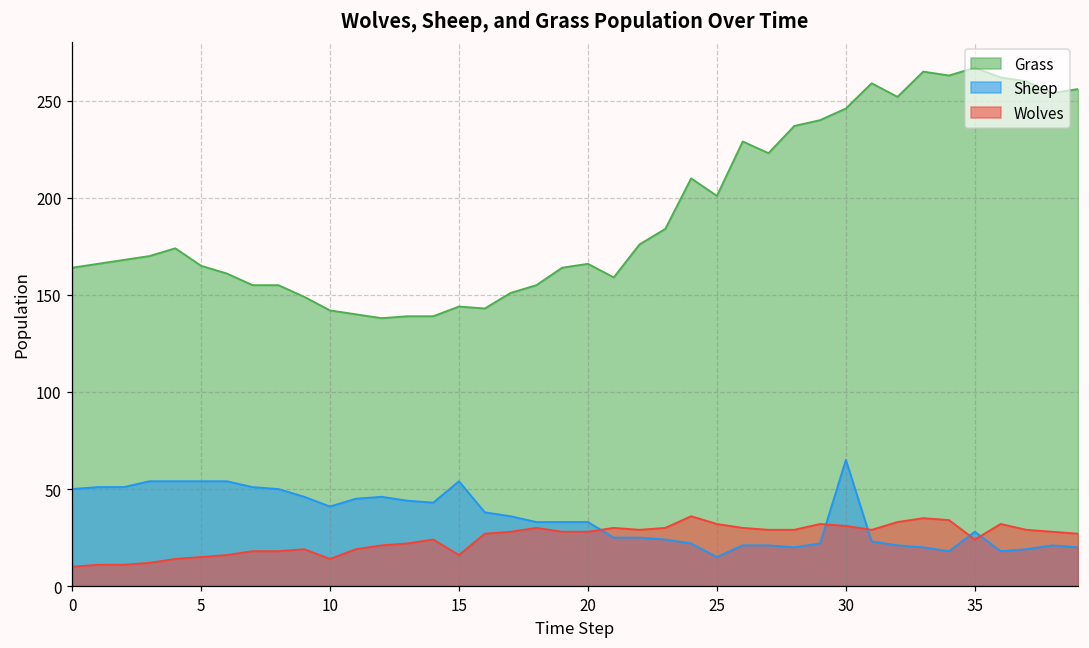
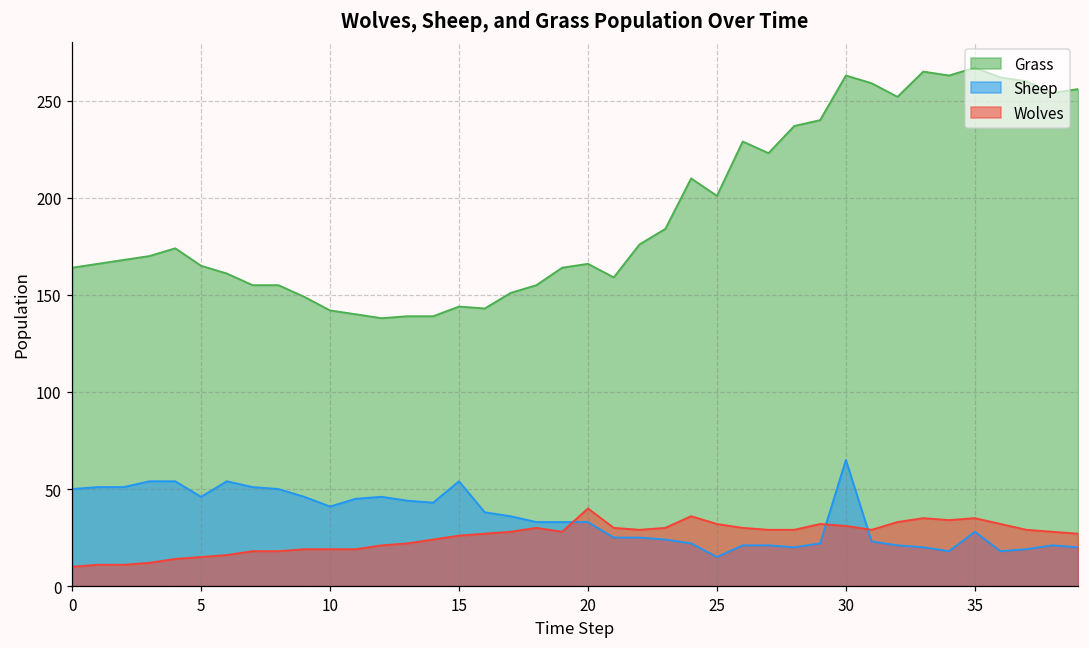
  {
    "Grass": {
      "0": 164,
      "5": 165,
      "10": 142,
      "15": 144,
      "20": 166,
      "25": 201,
-     "30": 246
+     "30": 263
    },
    "Sheep": {
      "0": 50,
-     "5": 54,
+     "5": 46,
      "10": 41,
      "15": 54,
      "20": 33,
      "25": 15,
      "30": 65,
      "35": 28
    },
    "Wolves": {
      "0": 10,
      "5": 15,
-     "10": 14,
-     "15": 16,
-     "20": 28,
+     "10": 19,
+     "15": 26,
+     "20": 40,
      "25": 32,
      "30": 31,
-     "35": 24
+     "35": 35
    }
  }
